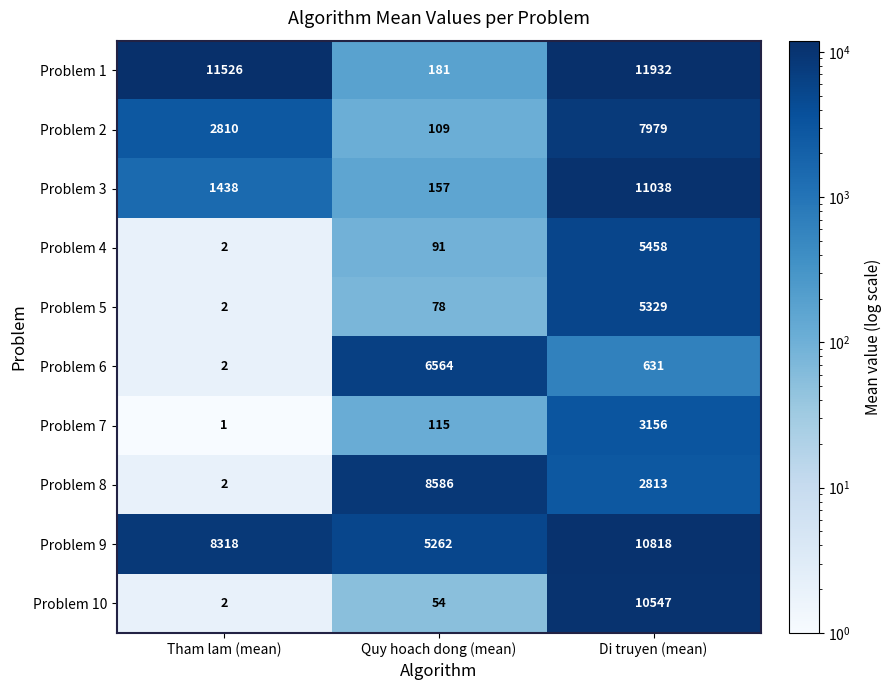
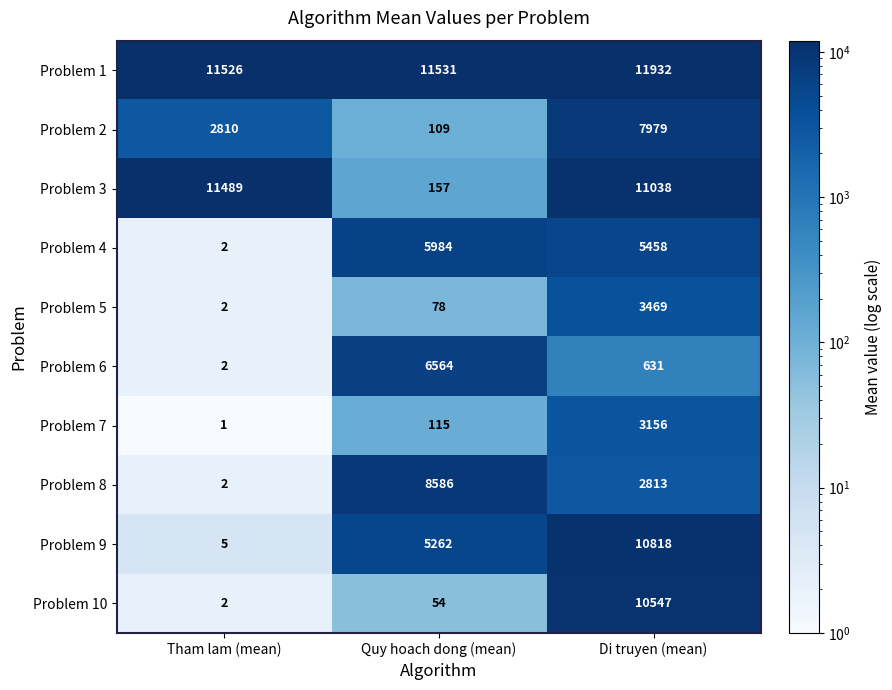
  {
    "Problem 1": {
      "Tham lam (mean)": 11526,
-     "Quy hoach dong (mean)": 181,
+     "Quy hoach dong (mean)": 11531,
      "Di truyen (mean)": 11932
    },
    "Problem 2": {
      "Tham lam (mean)": 2810,
      "Quy hoach dong (mean)": 109,
      "Di truyen (mean)": 7979
    },
    "Problem 3": {
-     "Tham lam (mean)": 1438,
+     "Tham lam (mean)": 11489,
      "Quy hoach dong (mean)": 157,
      "Di truyen (mean)": 11038
    },
    "Problem 4": {
      "Tham lam (mean)": 2,
-     "Quy hoach dong (mean)": 91,
+     "Quy hoach dong (mean)": 5984,
      "Di truyen (mean)": 5458
    },
    "Problem 5": {
      "Tham lam (mean)": 2,
      "Quy hoach dong (mean)": 78,
-     "Di truyen (mean)": 5329
+     "Di truyen (mean)": 3469
    },
    "Problem 6": {
      "Tham lam (mean)": 2,
      "Quy hoach dong (mean)": 6564,
      "Di truyen (mean)": 631
    },
    "Problem 7": {
      "Tham lam (mean)": 1,
      "Quy hoach dong (mean)": 115,
      "Di truyen (mean)": 3156
    },
    "Problem 8": {
      "Tham lam (mean)": 2,
      "Quy hoach dong (mean)": 8586,
      "Di truyen (mean)": 2813
    },
    "Problem 9": {
-     "Tham lam (mean)": 8318,
+     "Tham lam (mean)": 5,
      "Quy hoach dong (mean)": 5262,
      "Di truyen (mean)": 10818
    },
    "Problem 10": {
      "Tham lam (mean)": 2,
      "Quy hoach dong (mean)": 54,
      "Di truyen (mean)": 10547
    }
  }
